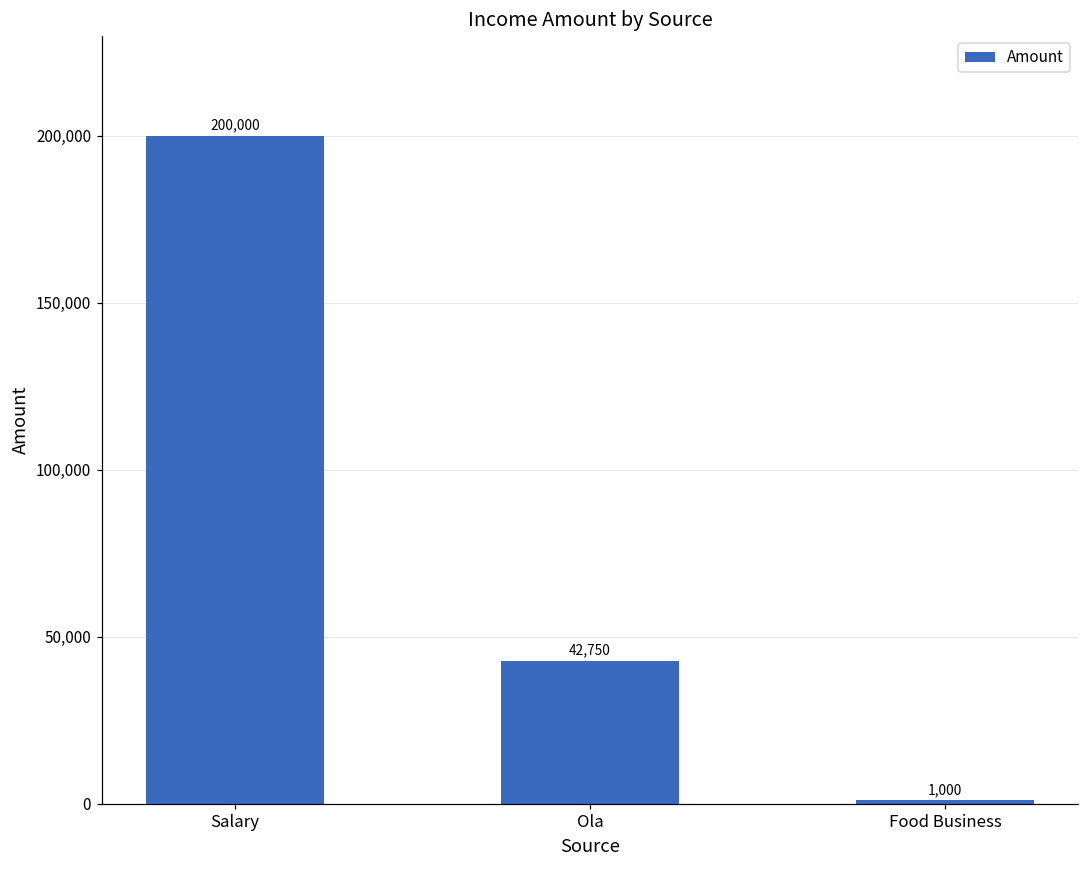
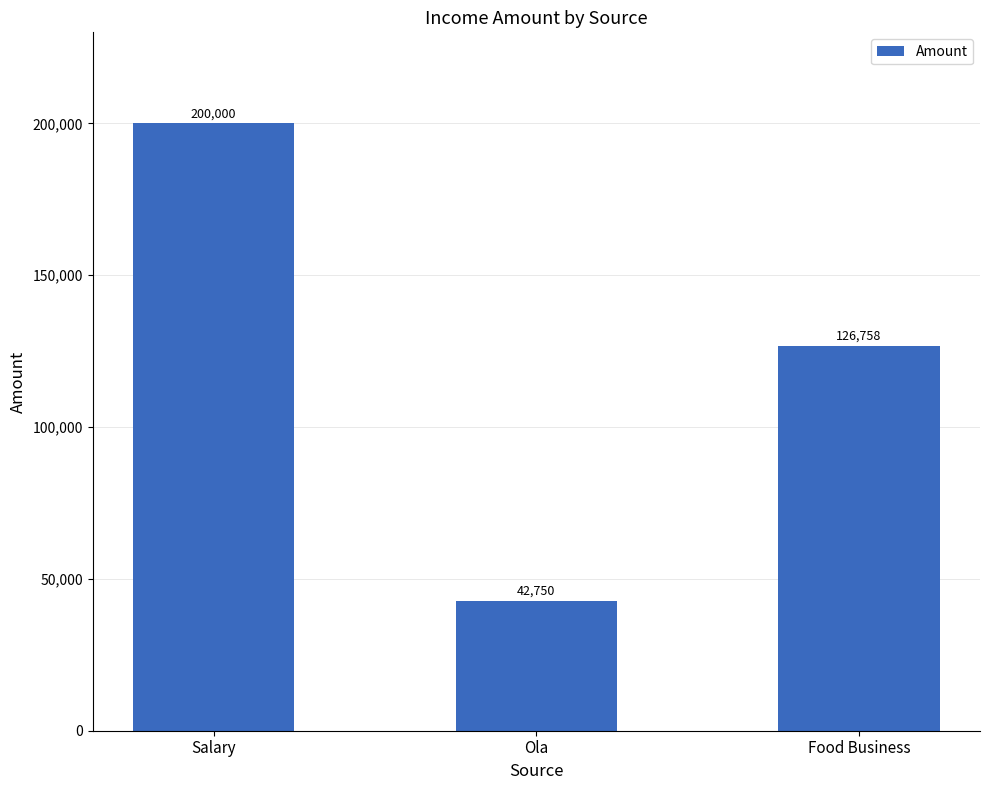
  {
    "Salary": "200,000",
    "Ola": "42,750",
-   "Food Business": "1,000"
+   "Food Business": "126,758"
  }
